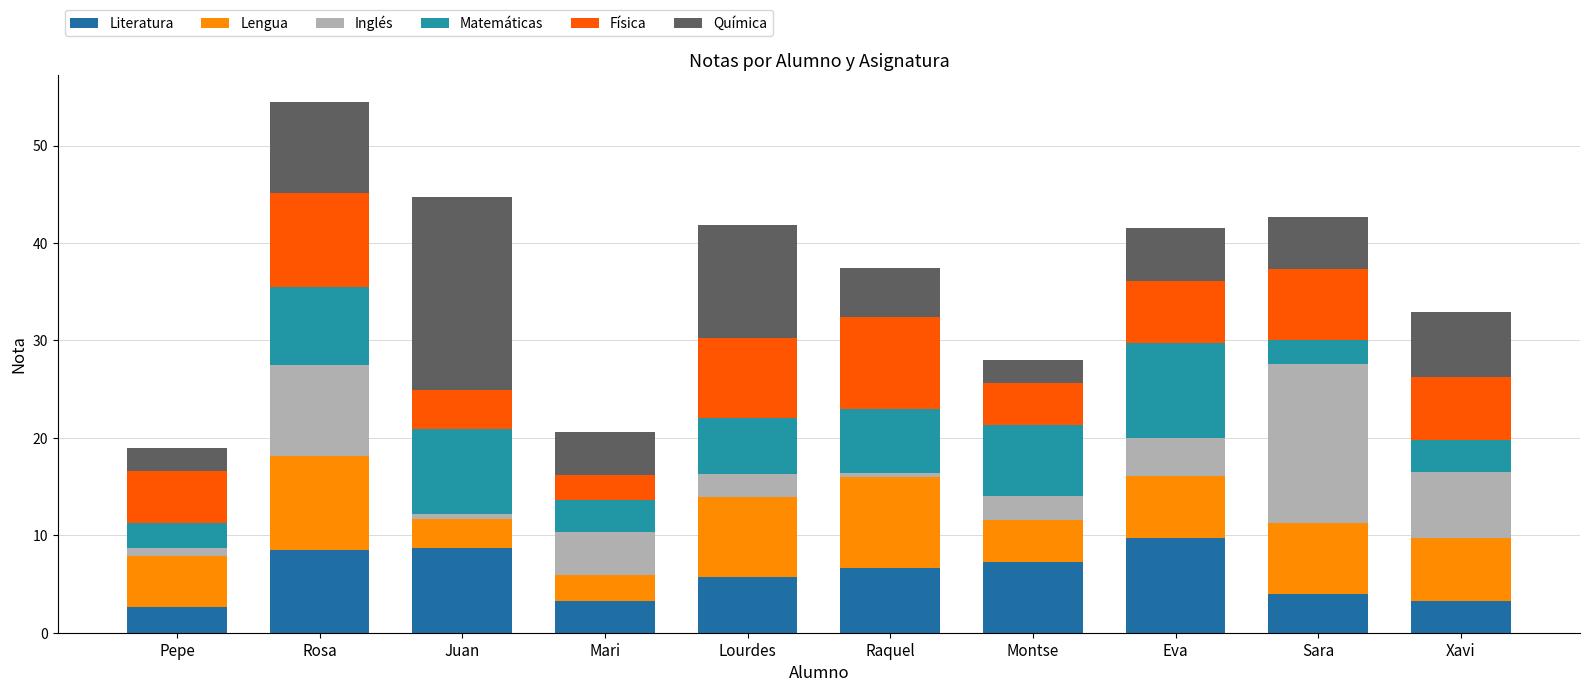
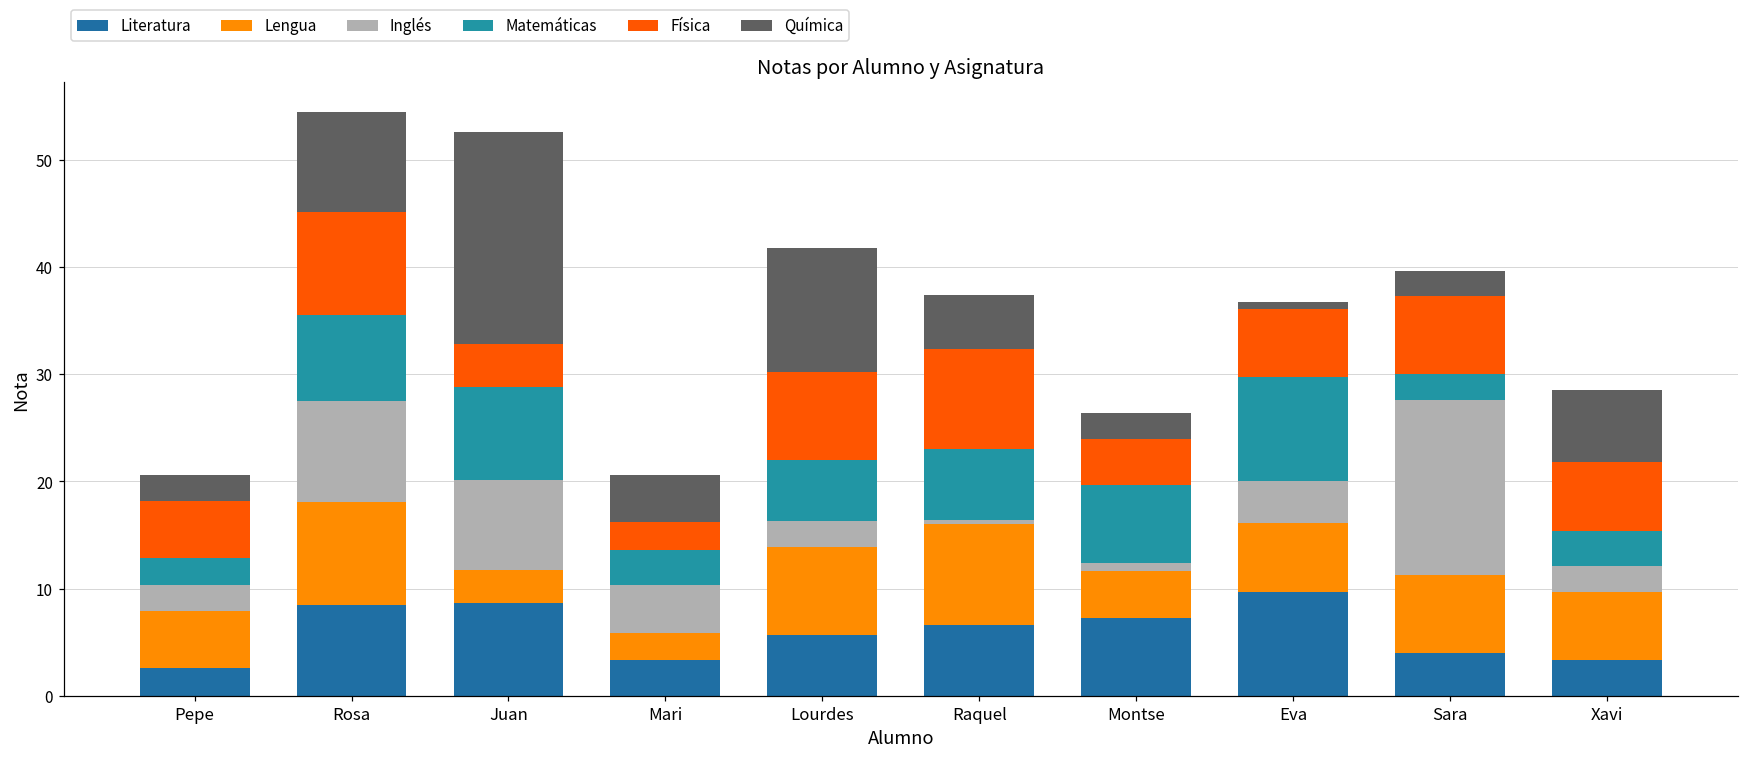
  {
    "Inglés": {
-     "Pepe": 1,
+     "Pepe": 2,
      "Rosa": 9,
-     "Juan": 1,
+     "Juan": 8,
      "Mari": 4,
      "Lourdes": 2,
      "Raquel": 0,
-     "Montse": 2,
+     "Montse": 1,
      "Eva": 4,
      "Sara": 16,
-     "Xavi": 7
+     "Xavi": 2
    },
    "Química": {
      "Pepe": 2,
      "Rosa": 9,
      "Juan": 20,
      "Mari": 4,
      "Lourdes": 12,
      "Raquel": 5,
      "Montse": 2,
-     "Eva": 5,
-     "Sara": 5,
+     "Eva": 1,
+     "Sara": 2,
      "Xavi": 7
    }
  }
